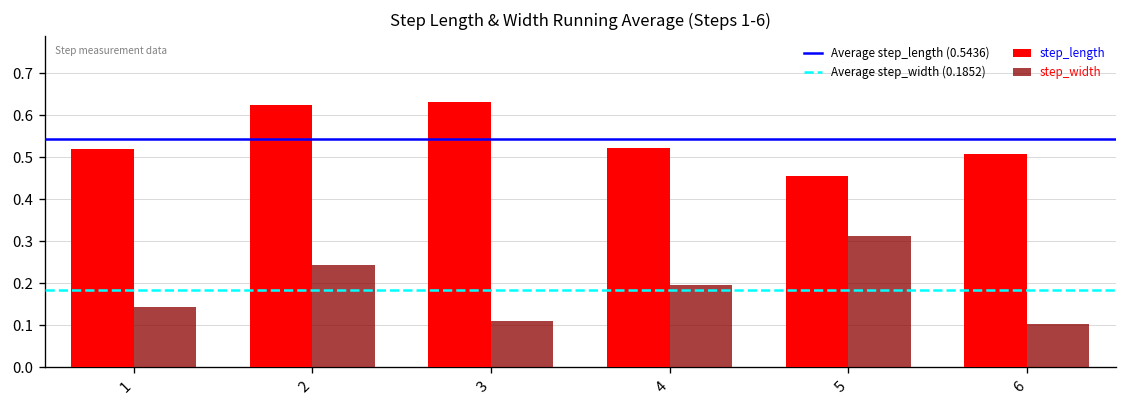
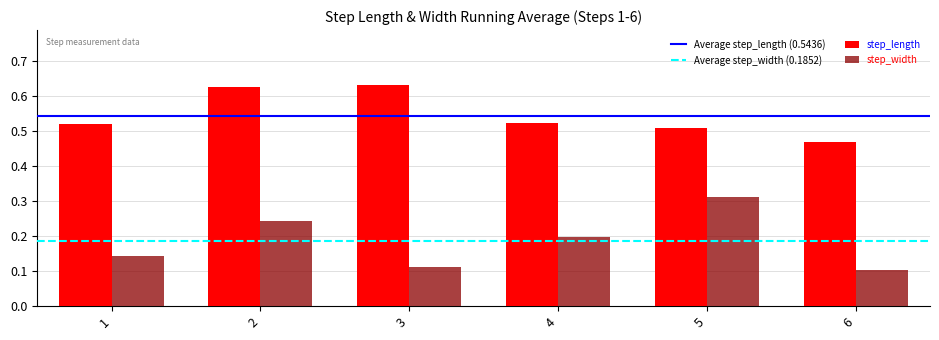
  {
    "step_length": {
      "1": 0.52,
      "2": 0.62,
      "3": 0.63,
      "4": 0.52,
-     "5": 0.46,
-     "6": 0.51
+     "5": 0.51,
+     "6": 0.47
    },
    "step_width": {
      "1": 0.14,
      "2": 0.24,
      "3": 0.11,
      "4": 0.20,
      "5": 0.31,
      "6": 0.10
    }
  }
